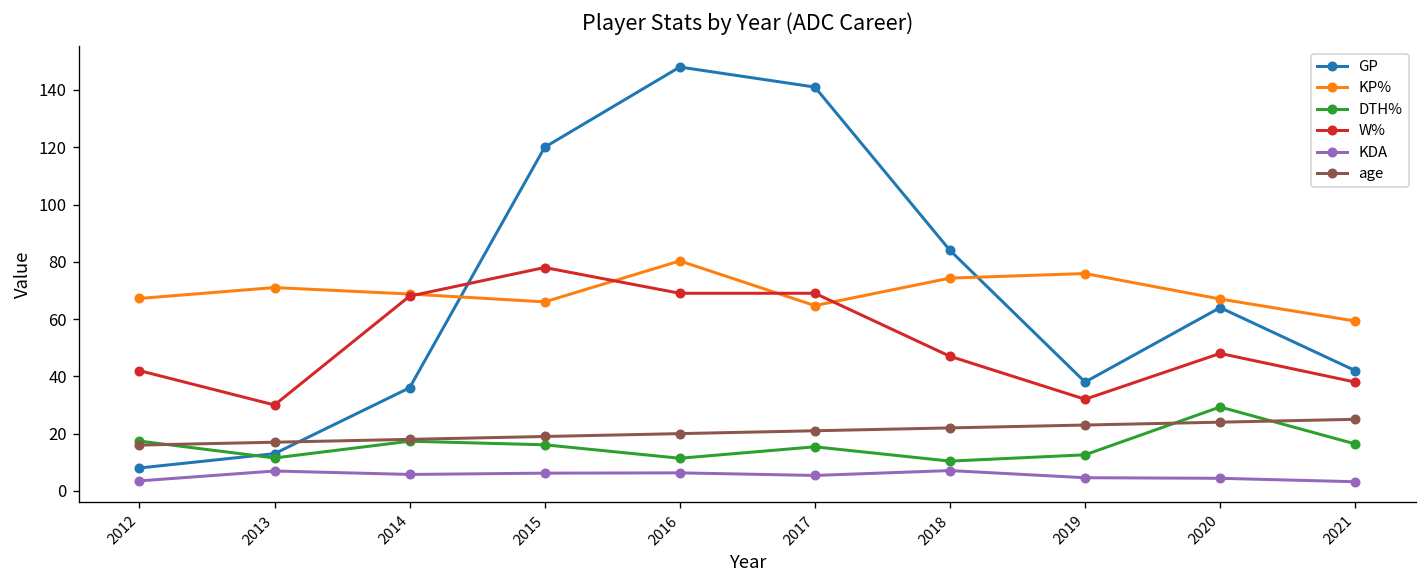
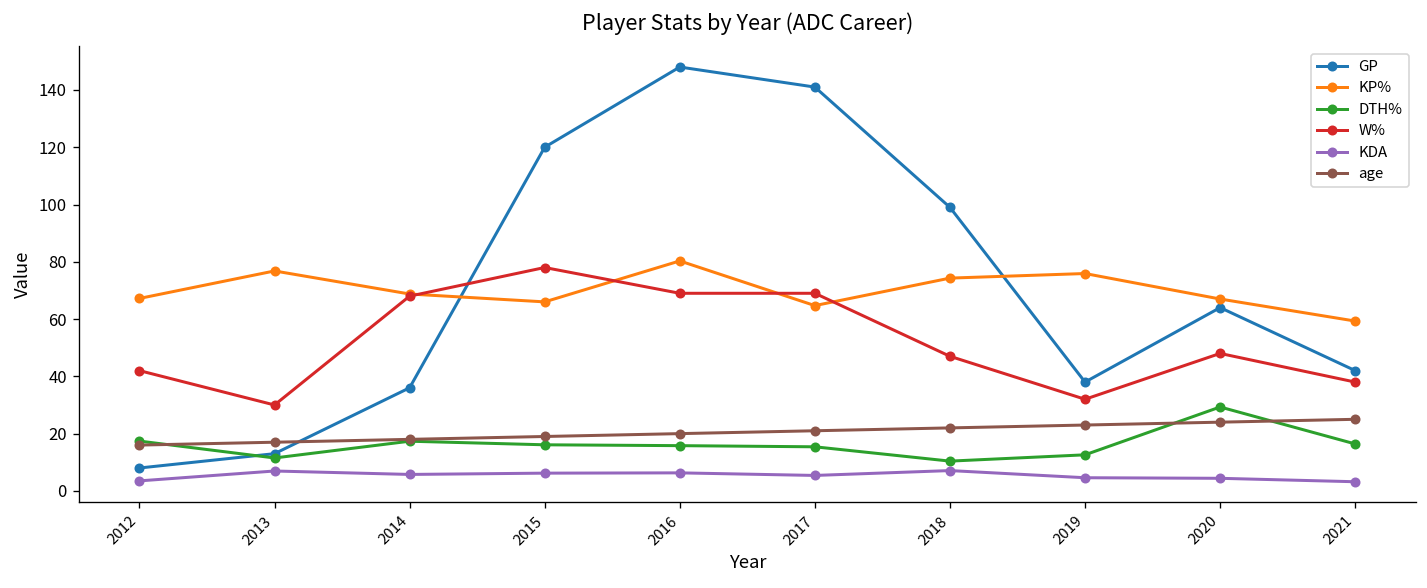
  {
    "GP": {
      "2012": 8,
      "2013": 13,
      "2014": 36,
      "2015": 120,
      "2016": 148,
      "2017": 141,
-     "2018": 84,
+     "2018": 99,
      "2019": 38,
      "2020": 64,
      "2021": 42
    },
    "KP%": {
      "2012": 67,
-     "2013": 71,
+     "2013": 77,
      "2015": 66,
      "2016": 80,
      "2017": 65,
      "2018": 74,
      "2019": 76,
      "2020": 67,
      "2021": 59
    },
    "DTH%": {
      "2012": 17,
      "2013": 12,
      "2015": 16,
-     "2016": 11,
+     "2016": 16,
      "2017": 15,
      "2018": 10,
      "2019": 13,
      "2020": 29,
      "2021": 16
    },
    "W%": {
      "2012": 42,
      "2013": 30,
      "2015": 78,
      "2016": 69,
      "2017": 69,
      "2018": 47,
      "2019": 32,
      "2020": 48,
      "2021": 38
    },
    "KDA": {
      "2012": 4,
      "2013": 7,
      "2014": 6,
      "2015": 6,
      "2016": 6,
      "2017": 5,
      "2018": 7,
      "2019": 5,
      "2020": 4,
      "2021": 3
    },
    "age": {
      "2012": 16,
      "2013": 17,
      "2015": 19,
      "2016": 20,
      "2017": 21,
      "2018": 22,
      "2019": 23,
      "2020": 24,
      "2021": 25
    }
  }
